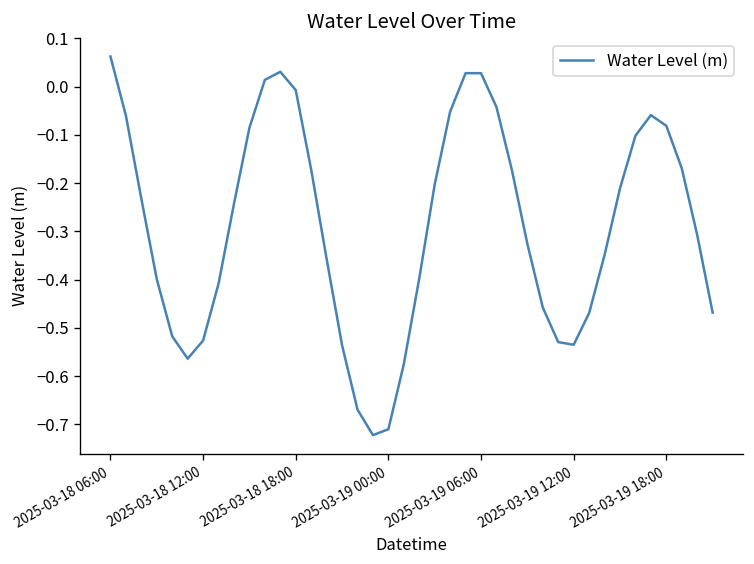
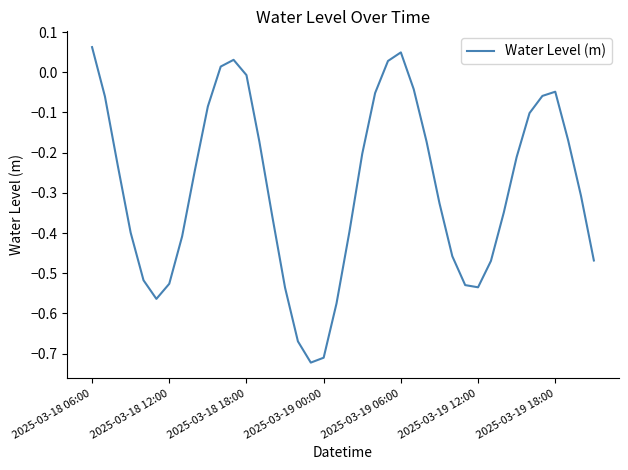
  {
    "2025-03-18 06:00": 0.06,
    "2025-03-18 12:00": -0.53,
    "2025-03-18 18:00": -0.01,
    "2025-03-19 00:00": -0.71,
-   "2025-03-19 06:00": 0.03,
+   "2025-03-19 06:00": 0.05,
    "2025-03-19 12:00": -0.54,
-   "2025-03-19 18:00": -0.08
+   "2025-03-19 18:00": -0.05
  }
